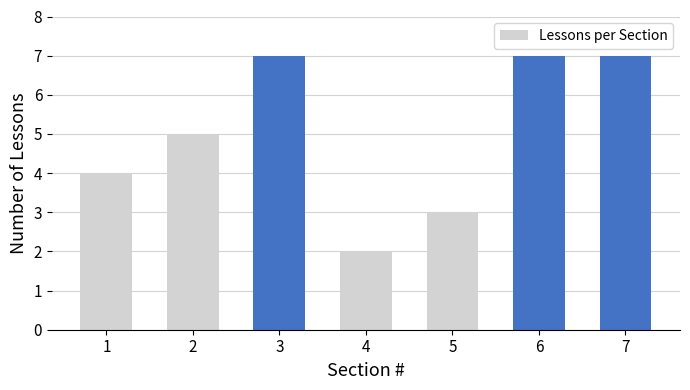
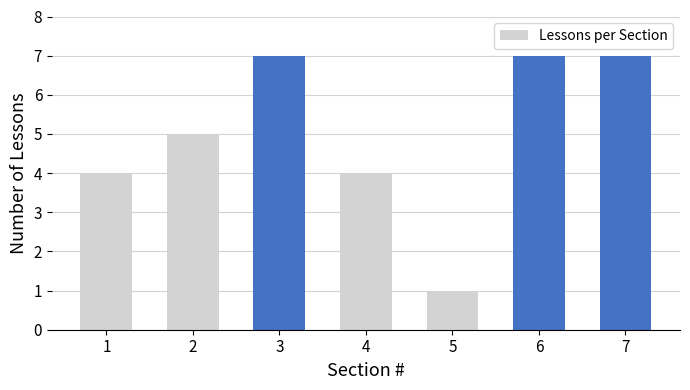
  {
    "1": 4,
    "2": 5,
    "3": 7,
-   "4": 2,
-   "5": 3,
+   "4": 4,
+   "5": 1,
    "6": 7,
    "7": 7
  }
